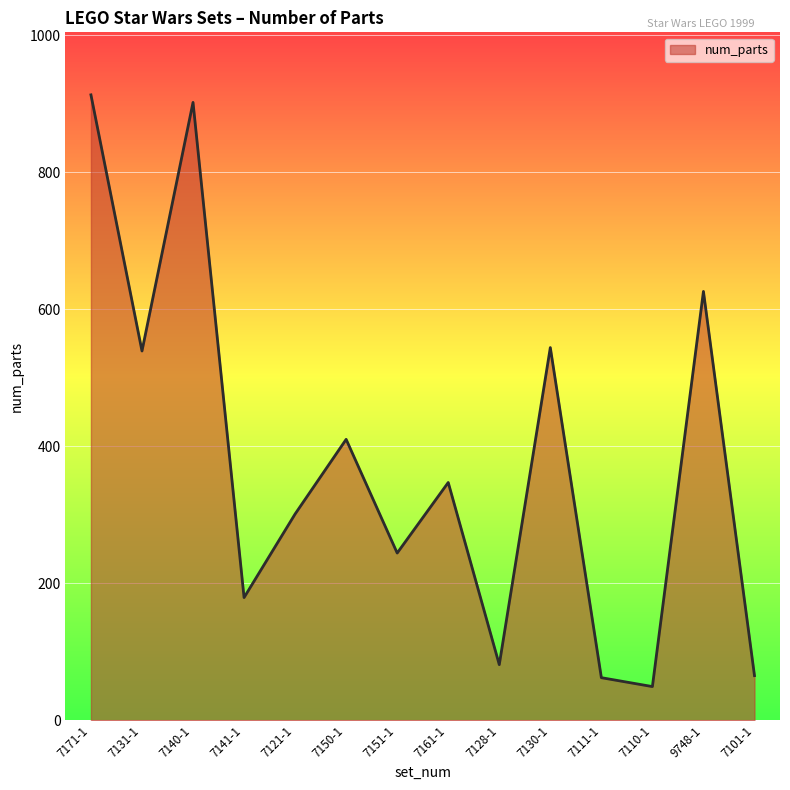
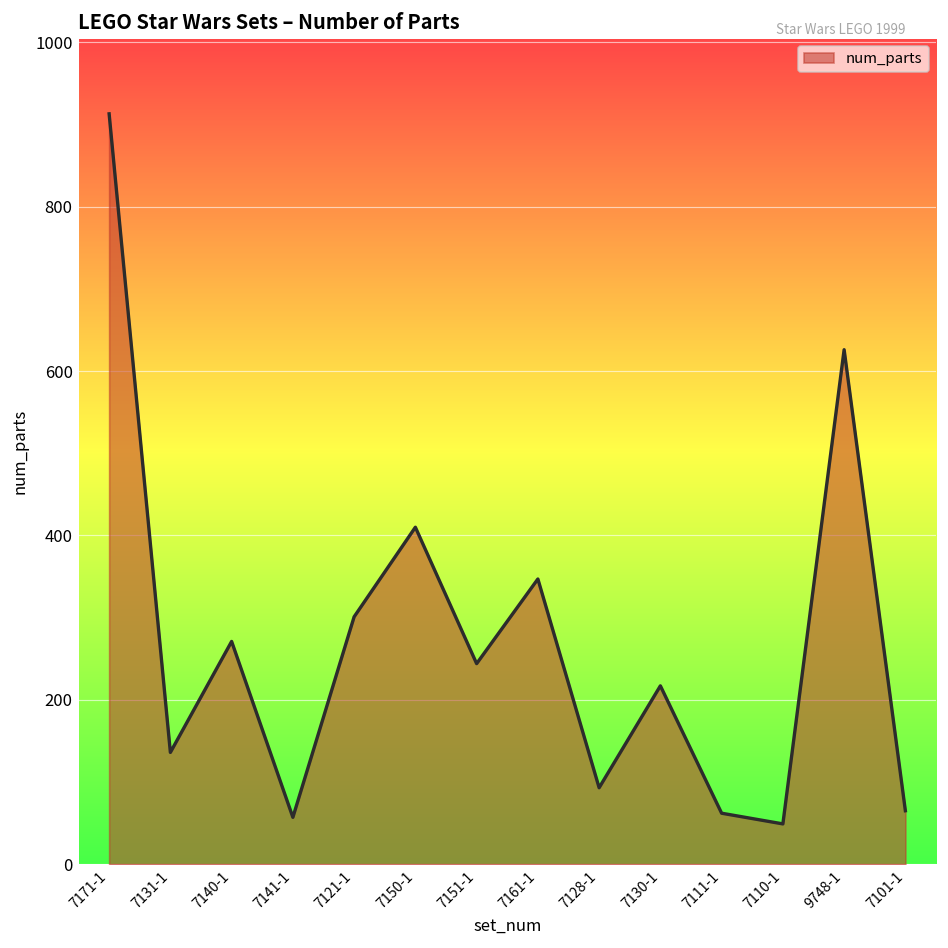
  {
    "7171-1": 910,
-   "7131-1": 540,
-   "7140-1": 900,
-   "7141-1": 180,
+   "7131-1": 140,
+   "7140-1": 270,
+   "7141-1": 60,
    "7121-1": 300,
    "7150-1": 410,
    "7151-1": 240,
    "7161-1": 350,
-   "7128-1": 80,
-   "7130-1": 540,
+   "7128-1": 90,
+   "7130-1": 220,
    "7111-1": 60,
    "7110-1": 50,
    "9748-1": 630,
    "7101-1": 70
  }
